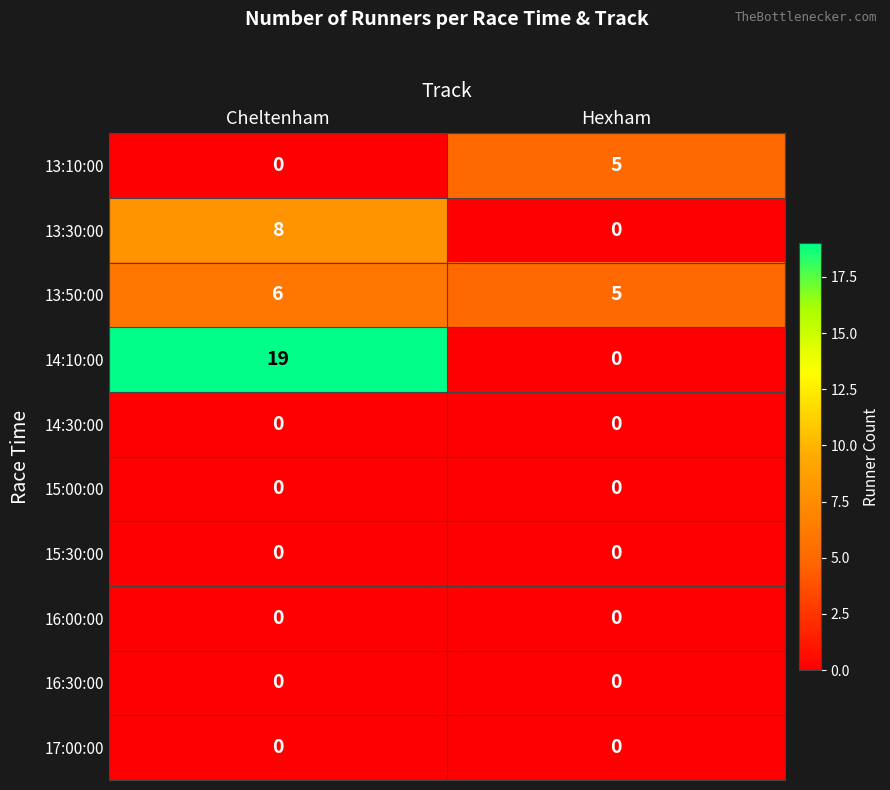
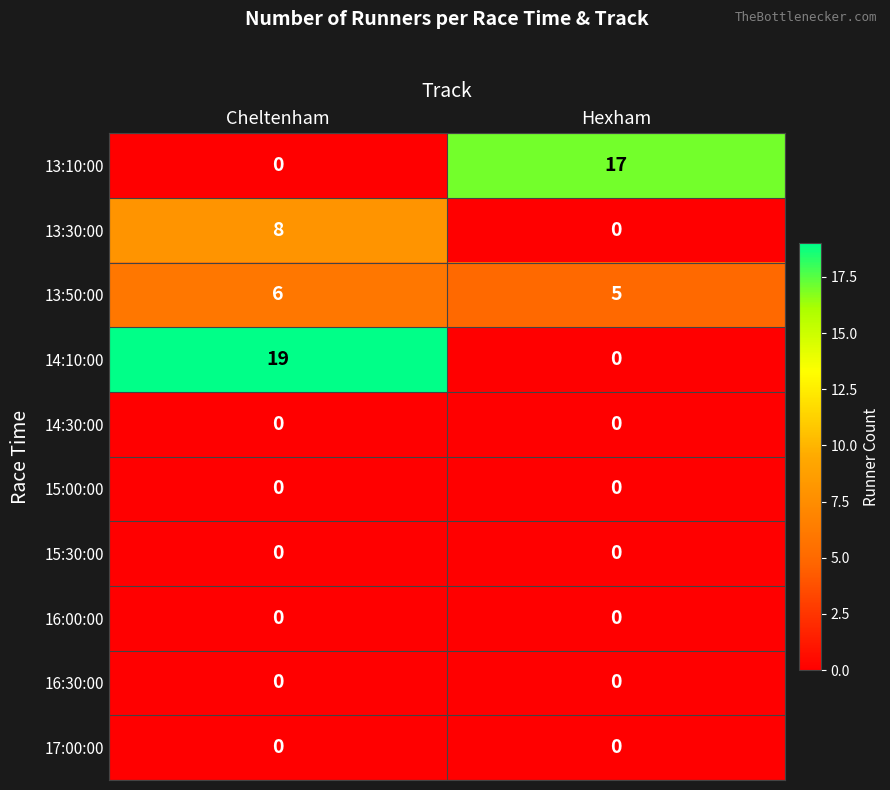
  {
    "13:10:00": {
      "Cheltenham": 0,
-     "Hexham": 5
+     "Hexham": 17
    },
    "13:30:00": {
      "Cheltenham": 8,
      "Hexham": 0
    },
    "13:50:00": {
      "Cheltenham": 6,
      "Hexham": 5
    },
    "14:10:00": {
      "Cheltenham": 19,
      "Hexham": 0
    },
    "14:30:00": {
      "Cheltenham": 0,
      "Hexham": 0
    },
    "15:00:00": {
      "Cheltenham": 0,
      "Hexham": 0
    },
    "15:30:00": {
      "Cheltenham": 0,
      "Hexham": 0
    },
    "16:00:00": {
      "Cheltenham": 0,
      "Hexham": 0
    },
    "16:30:00": {
      "Cheltenham": 0,
      "Hexham": 0
    },
    "17:00:00": {
      "Cheltenham": 0,
      "Hexham": 0
    }
  }
